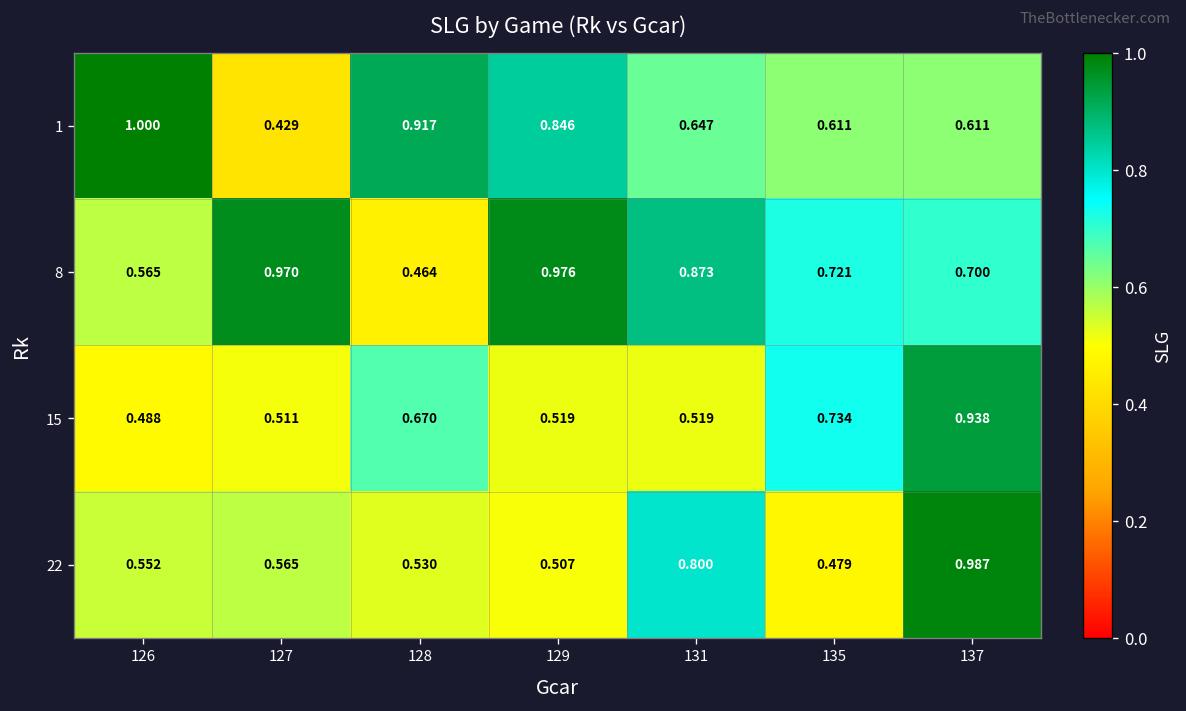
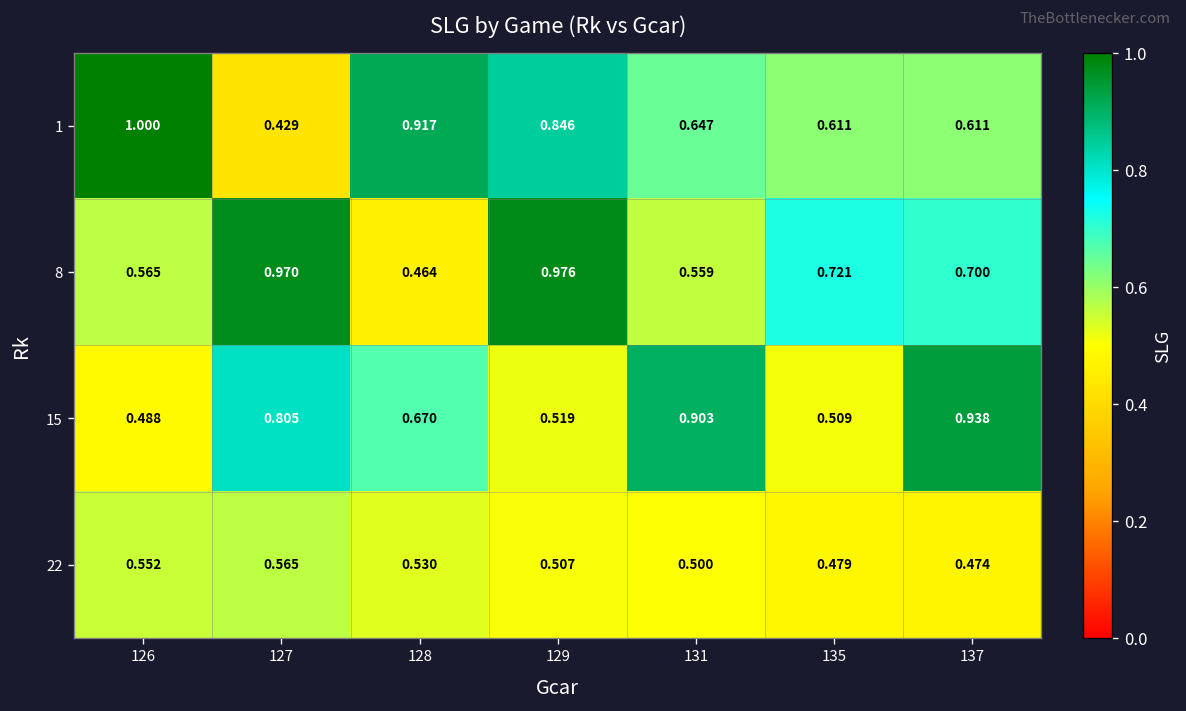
  {
    "1": {
      "126": 1.000,
      "127": 0.429,
      "128": 0.917,
      "129": 0.846,
      "131": 0.647,
      "135": 0.611,
      "137": 0.611
    },
    "8": {
      "126": 0.565,
      "127": 0.970,
      "128": 0.464,
      "129": 0.976,
-     "131": 0.873,
+     "131": 0.559,
      "135": 0.721,
      "137": 0.700
    },
    "15": {
      "126": 0.488,
-     "127": 0.511,
+     "127": 0.805,
      "128": 0.670,
      "129": 0.519,
-     "131": 0.519,
-     "135": 0.734,
+     "131": 0.903,
+     "135": 0.509,
      "137": 0.938
    },
    "22": {
      "126": 0.552,
      "127": 0.565,
      "128": 0.530,
      "129": 0.507,
-     "131": 0.800,
+     "131": 0.500,
      "135": 0.479,
-     "137": 0.987
+     "137": 0.474
    }
  }
